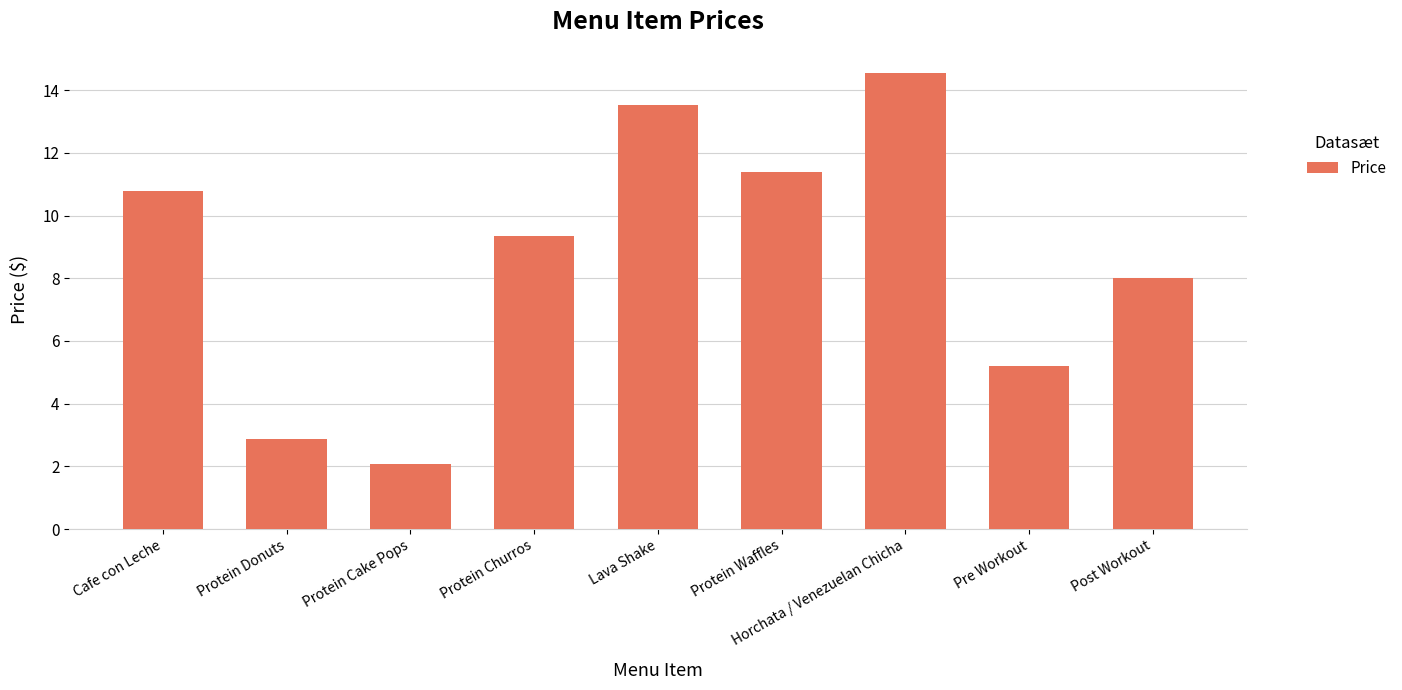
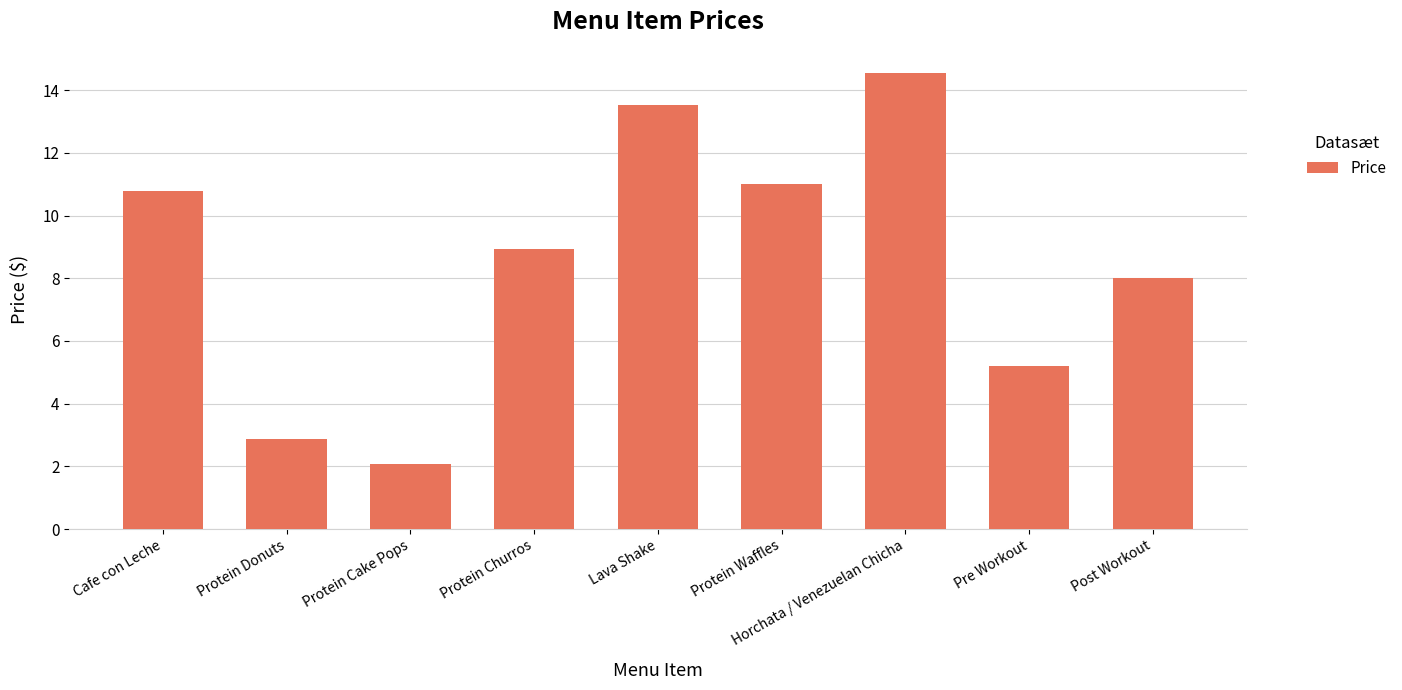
  {
    "Cafe con Leche": 10.8,
    "Protein Donuts": 2.9,
    "Protein Cake Pops": 2.1,
-   "Protein Churros": 9.4,
+   "Protein Churros": 8.9,
    "Lava Shake": 13.5,
-   "Protein Waffles": 11.4,
+   "Protein Waffles": 11.0,
    "Horchata / Venezuelan Chicha": 14.6,
    "Pre Workout": 5.2,
    "Post Workout": 8.0
  }
